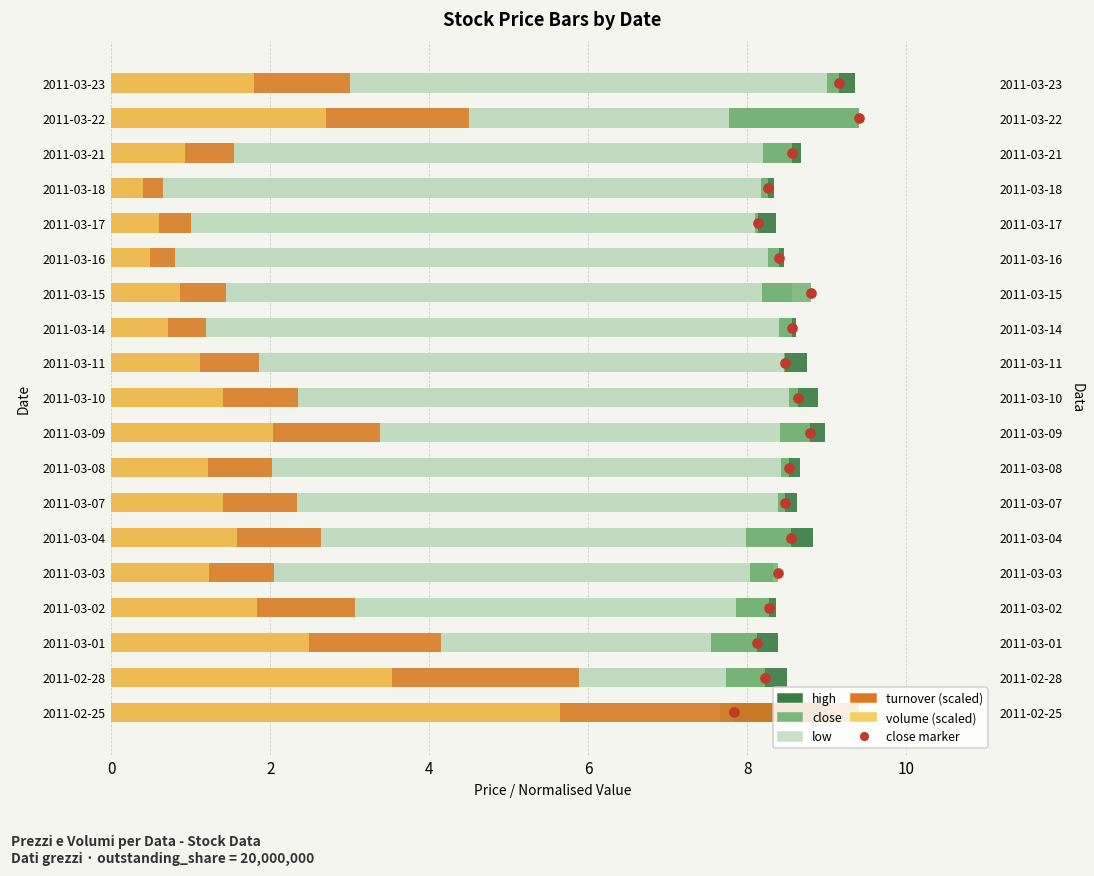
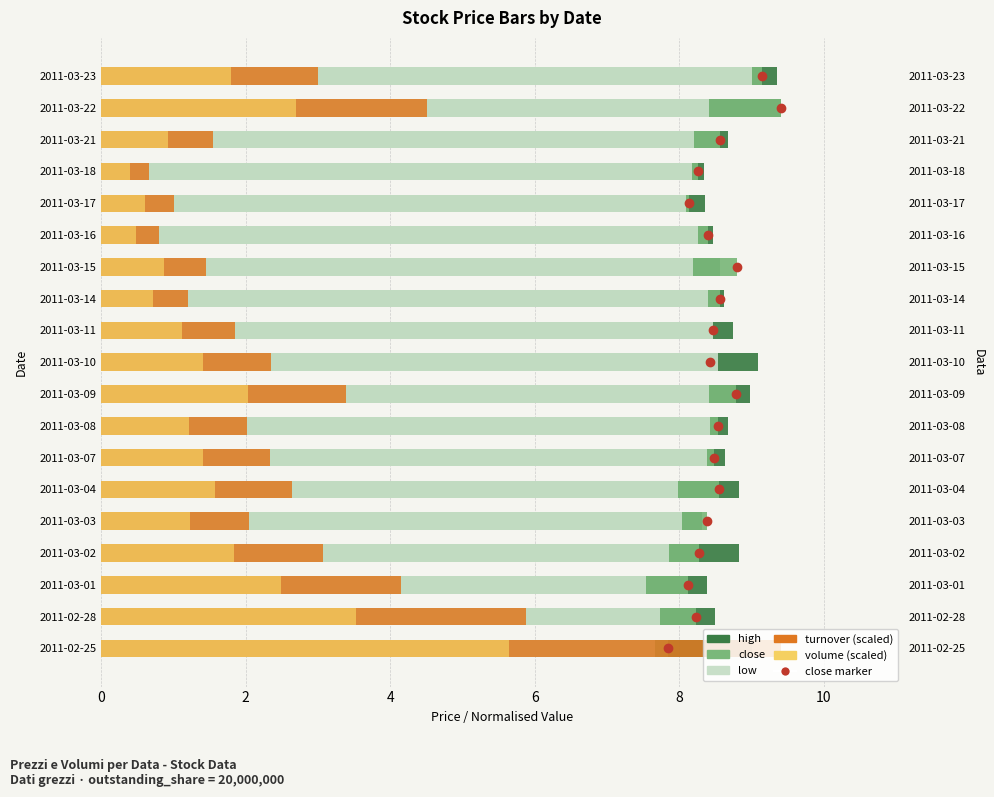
  {
    "high": {
      "2011-03-23": 9.4,
      "2011-03-22": 9.4,
      "2011-03-21": 8.7,
      "2011-03-18": 8.3,
      "2011-03-17": 8.4,
      "2011-03-16": 8.5,
      "2011-03-14": 8.6,
      "2011-03-11": 8.8,
-     "2011-03-10": 8.9,
+     "2011-03-10": 9.1,
      "2011-03-09": 9.0,
      "2011-03-08": 8.7,
      "2011-03-07": 8.6,
      "2011-03-04": 8.8,
-     "2011-03-02": 8.4,
+     "2011-03-02": 8.8,
      "2011-03-01": 8.4,
      "2011-02-28": 8.5
    },
    "close": {
      "2011-03-22": 9.4,
      "2011-03-15": 8.8,
-     "2011-03-10": 8.6,
+     "2011-03-10": 8.4,
      "2011-03-03": 8.4
    },
    "low": {
-     "2011-03-22": 7.8
+     "2011-03-22": 8.4
    }
  }
